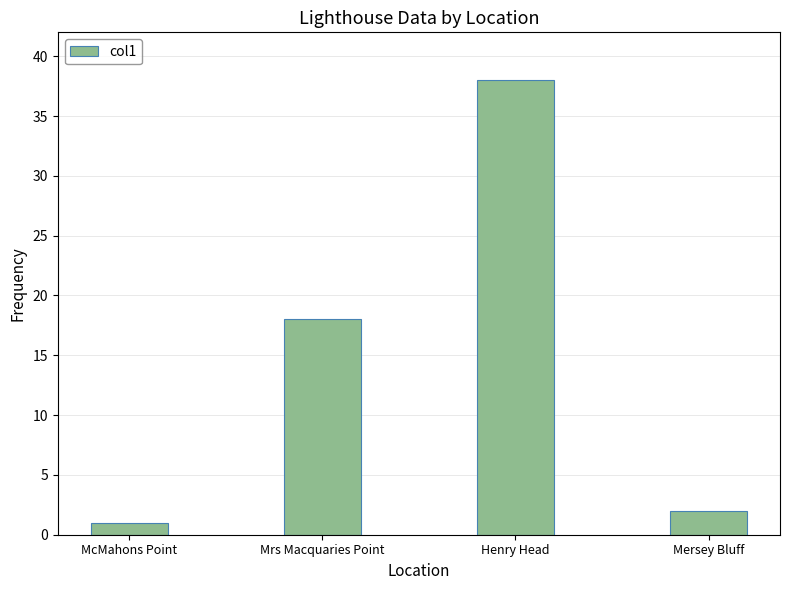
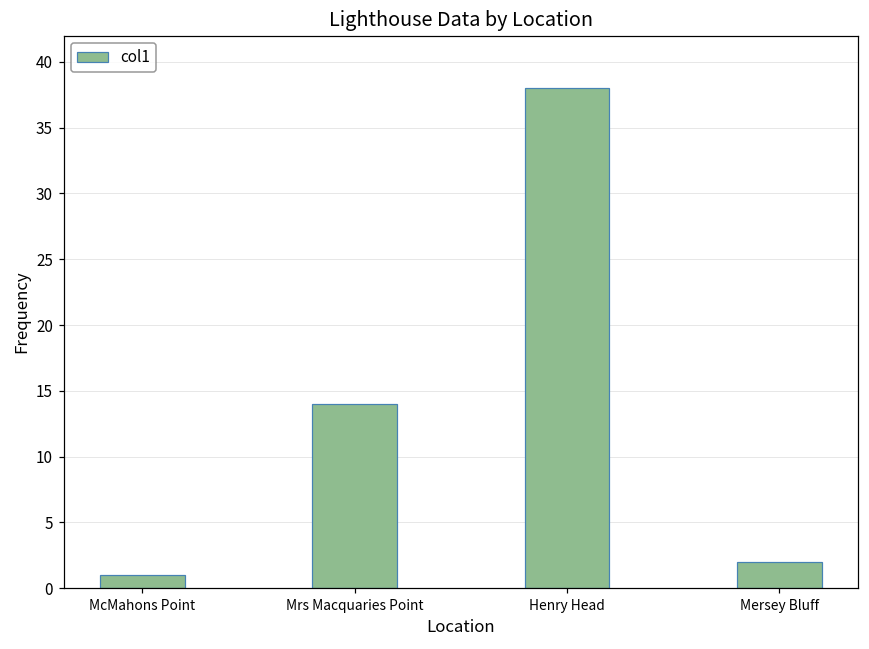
  {
    "McMahons Point": 1,
-   "Mrs Macquaries Point": 18,
+   "Mrs Macquaries Point": 14,
    "Henry Head": 38,
    "Mersey Bluff": 2
  }
